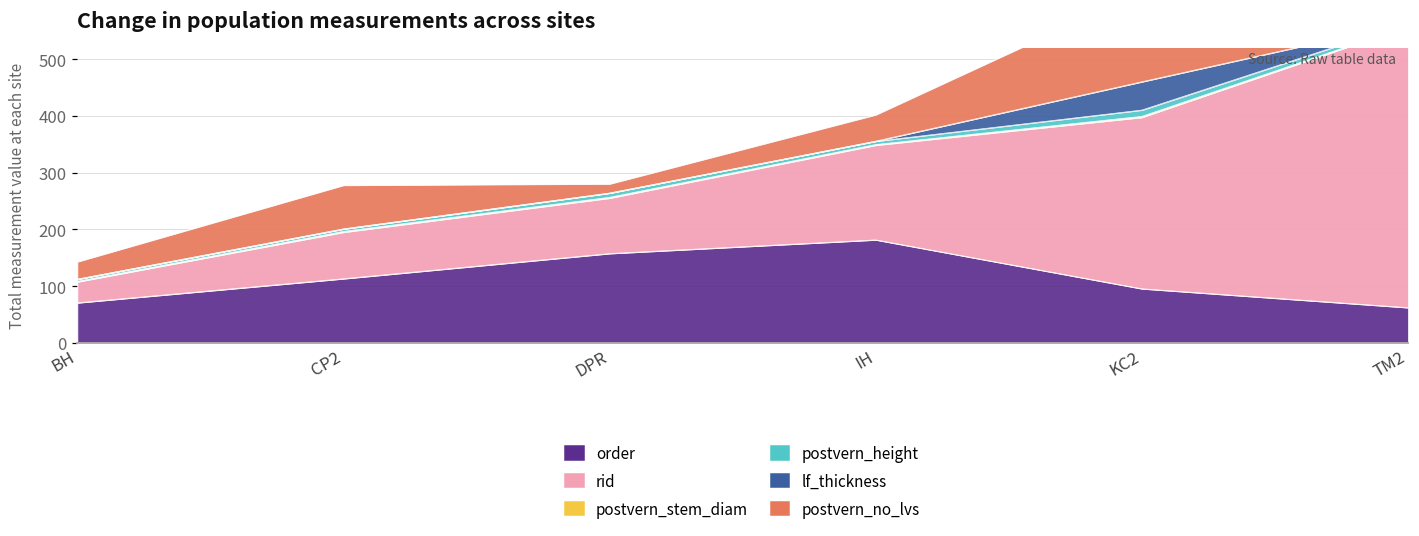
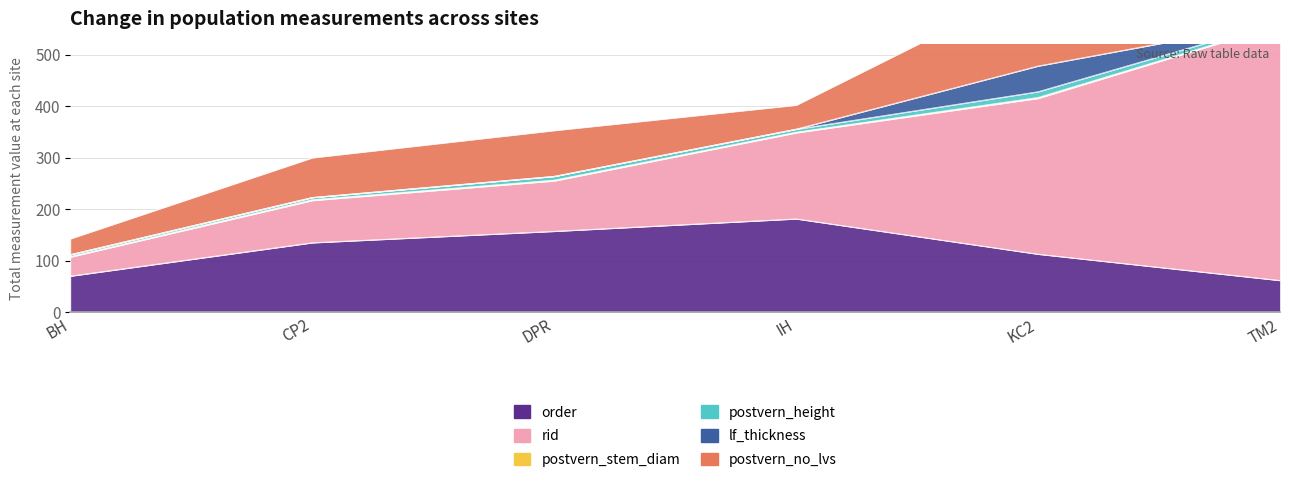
  {
    "order": {
      "BH": 70,
-     "CP2": 110,
+     "CP2": 140,
      "DPR": 160,
      "IH": 180,
-     "KC2": 100,
+     "KC2": 110,
      "TM2": 60
    },
    "postvern_height": {
      "KC2": 10
    },
    "lf_thickness": {
      "KC2": 50
    },
    "postvern_no_lvs": {
      "BH": 30,
      "CP2": 80,
-     "DPR": 20,
+     "DPR": 90,
      "IH": 50
    }
  }
